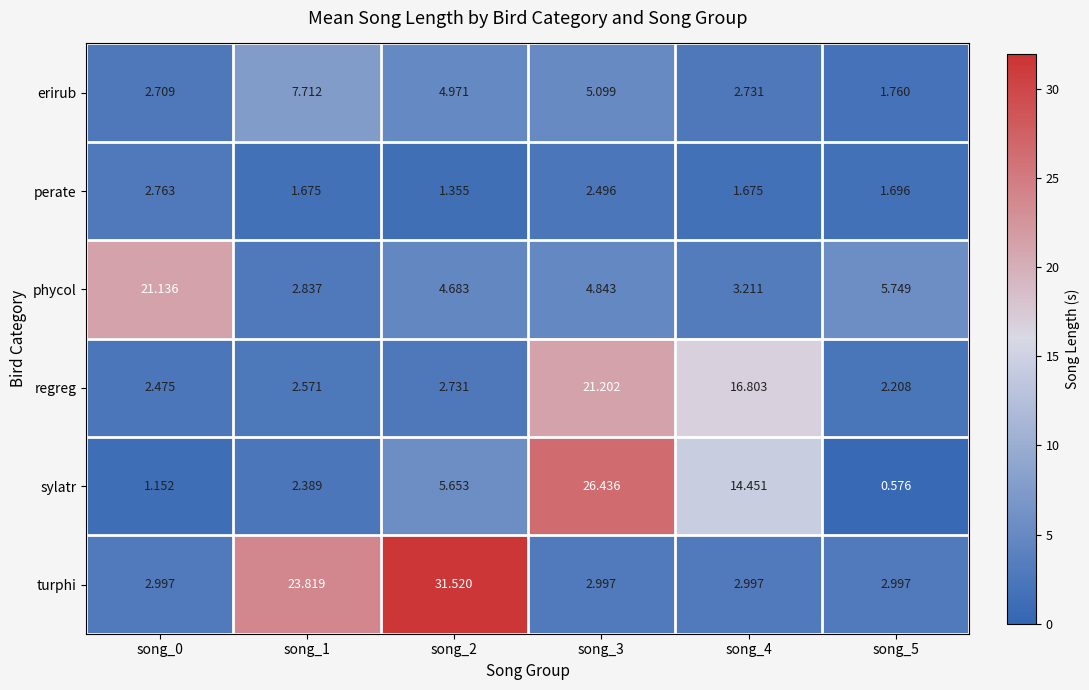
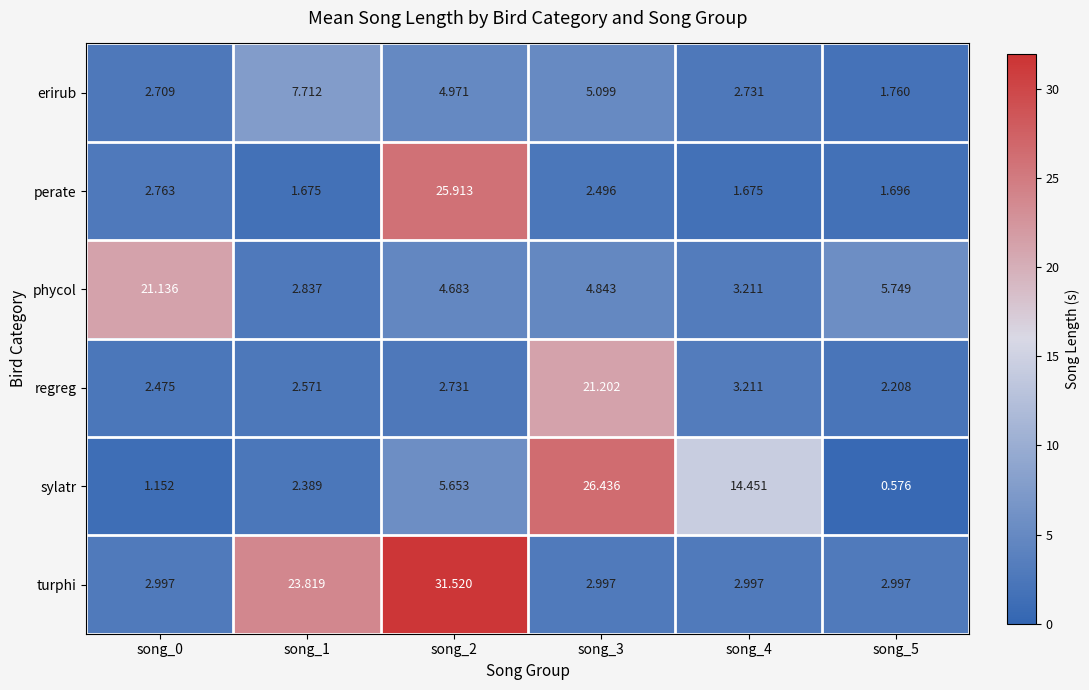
  {
    "erirub": {
      "song_0": 2.709,
      "song_1": 7.712,
      "song_2": 4.971,
      "song_3": 5.099,
      "song_4": 2.731,
      "song_5": 1.760
    },
    "perate": {
      "song_0": 2.763,
      "song_1": 1.675,
-     "song_2": 1.355,
+     "song_2": 25.913,
      "song_3": 2.496,
      "song_4": 1.675,
      "song_5": 1.696
    },
    "phycol": {
      "song_0": 21.136,
      "song_1": 2.837,
      "song_2": 4.683,
      "song_3": 4.843,
      "song_4": 3.211,
      "song_5": 5.749
    },
    "regreg": {
      "song_0": 2.475,
      "song_1": 2.571,
      "song_2": 2.731,
      "song_3": 21.202,
-     "song_4": 16.803,
+     "song_4": 3.211,
      "song_5": 2.208
    },
    "sylatr": {
      "song_0": 1.152,
      "song_1": 2.389,
      "song_2": 5.653,
      "song_3": 26.436,
      "song_4": 14.451,
      "song_5": 0.576
    },
    "turphi": {
      "song_0": 2.997,
      "song_1": 23.819,
      "song_2": 31.520,
      "song_3": 2.997,
      "song_4": 2.997,
      "song_5": 2.997
    }
  }
